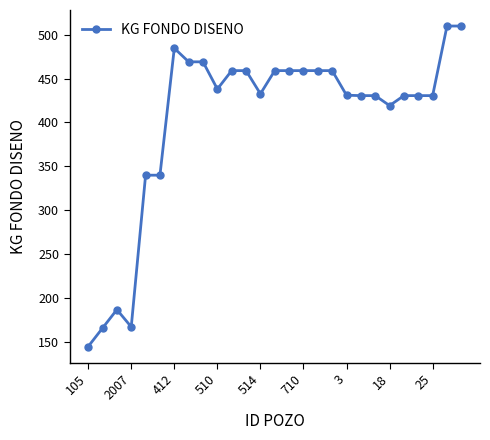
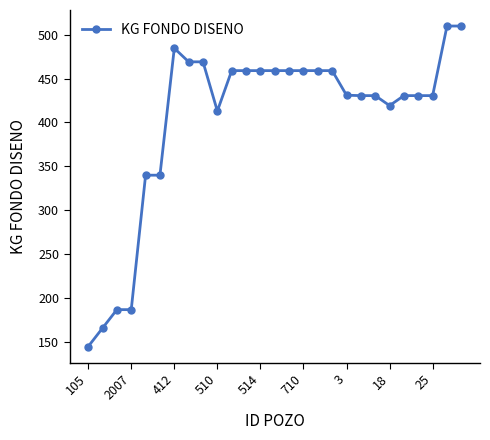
  {
    "105": 150,
-   "2007": 170,
+   "2007": 190,
    "412": 480,
-   "510": 440,
-   "514": 430,
+   "510": 410,
+   "514": 460,
    "710": 460,
    "3": 430,
    "18": 420
  }
